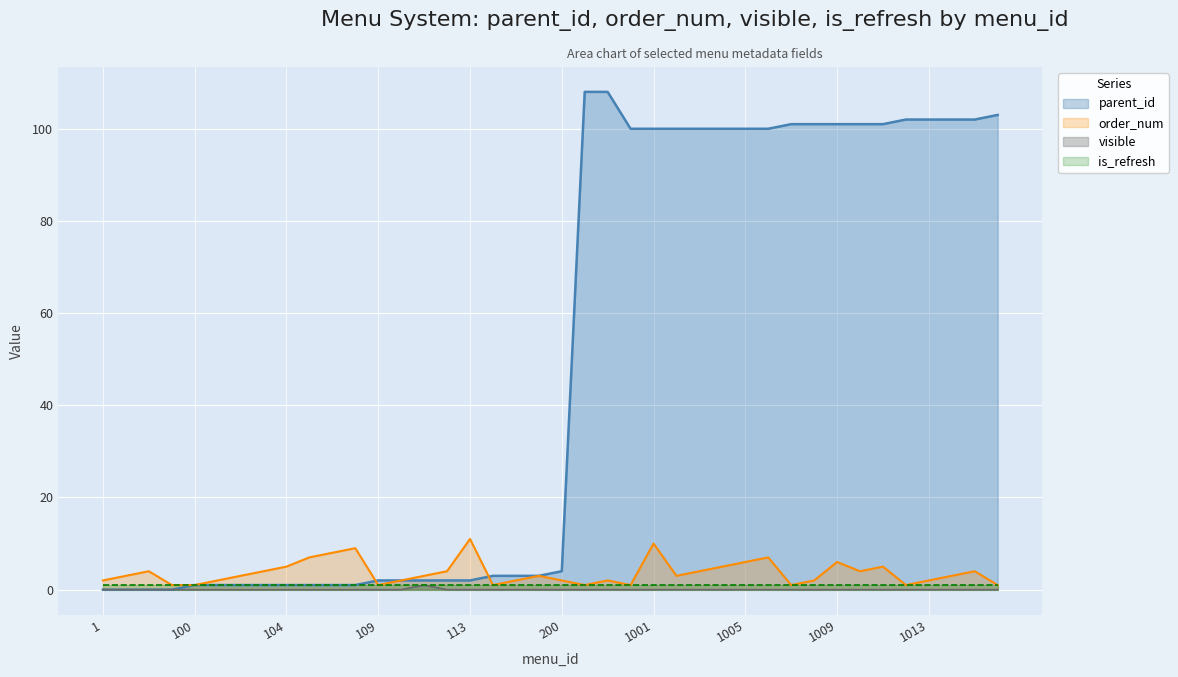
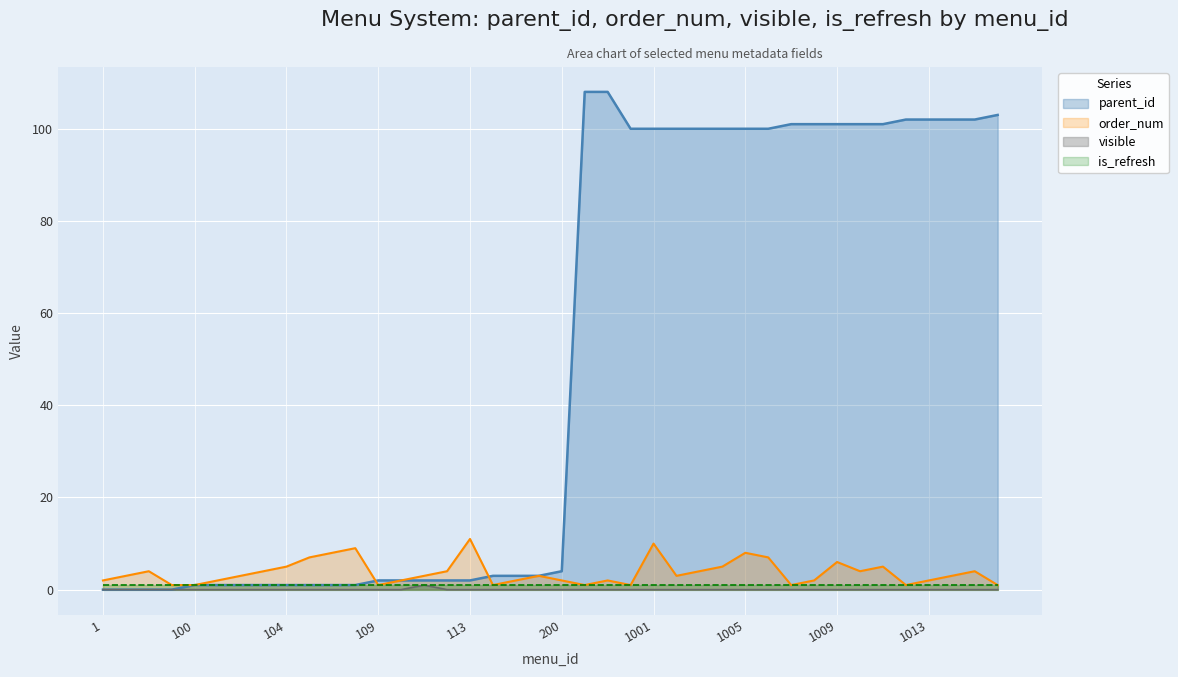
  {
    "order_num": {
      "104": 5,
      "113": 11,
      "200": 2,
      "1001": 10,
-     "1005": 6,
+     "1005": 8,
      "1009": 6,
      "1013": 2
    }
  }
